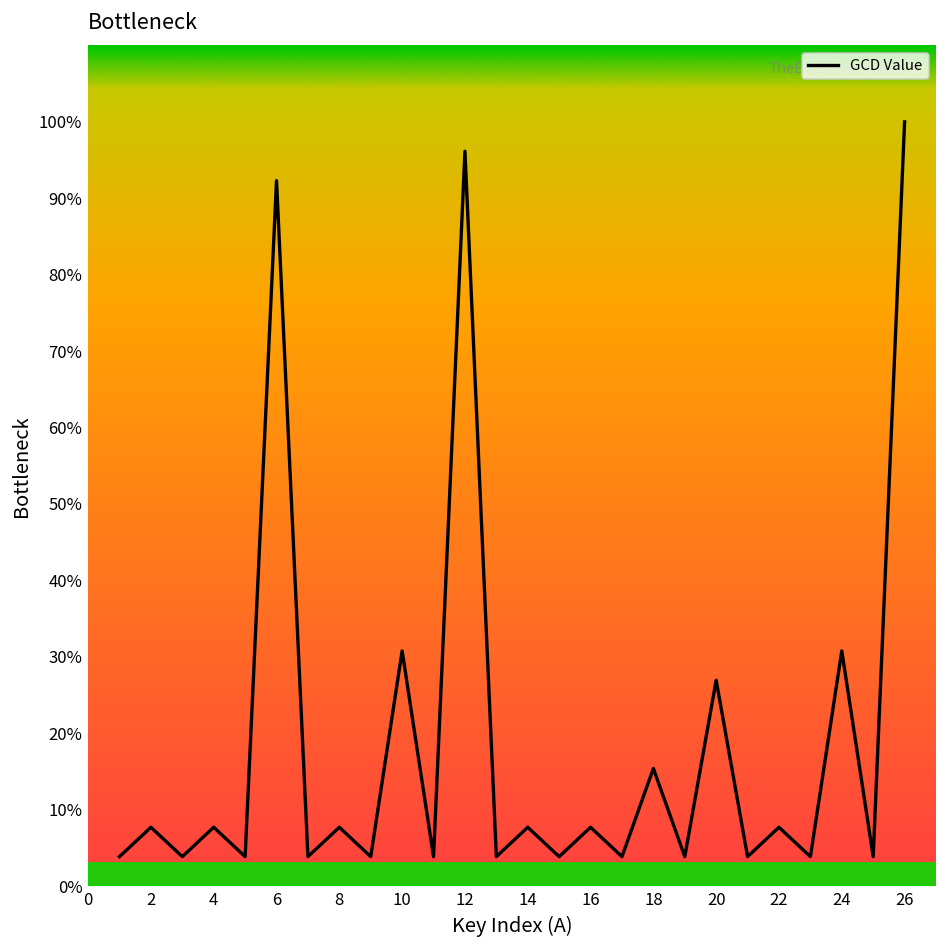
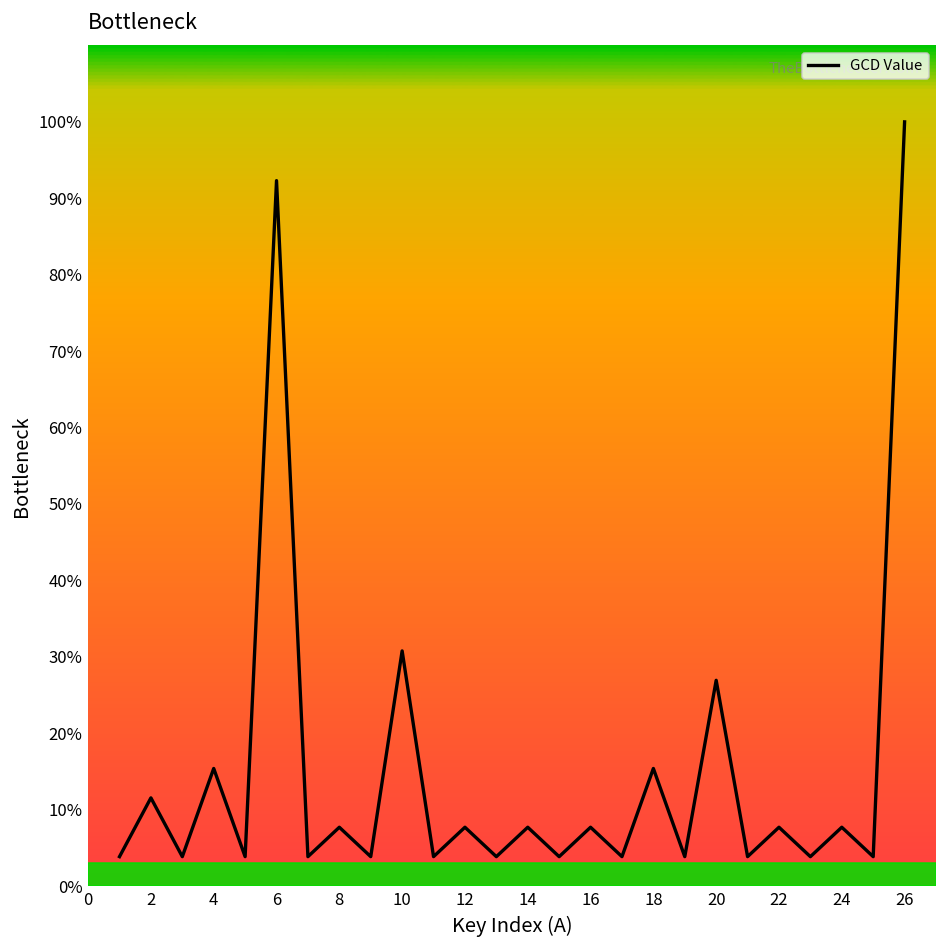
  {
-   "2": "8%",
-   "4": "8%",
+   "2": "12%",
+   "4": "15%",
    "6": "92%",
    "8": "8%",
    "10": "31%",
-   "12": "96%",
+   "12": "8%",
    "14": "8%",
    "16": "8%",
    "18": "15%",
    "20": "27%",
    "22": "8%",
-   "24": "31%",
+   "24": "8%",
    "26": "100%"
  }
